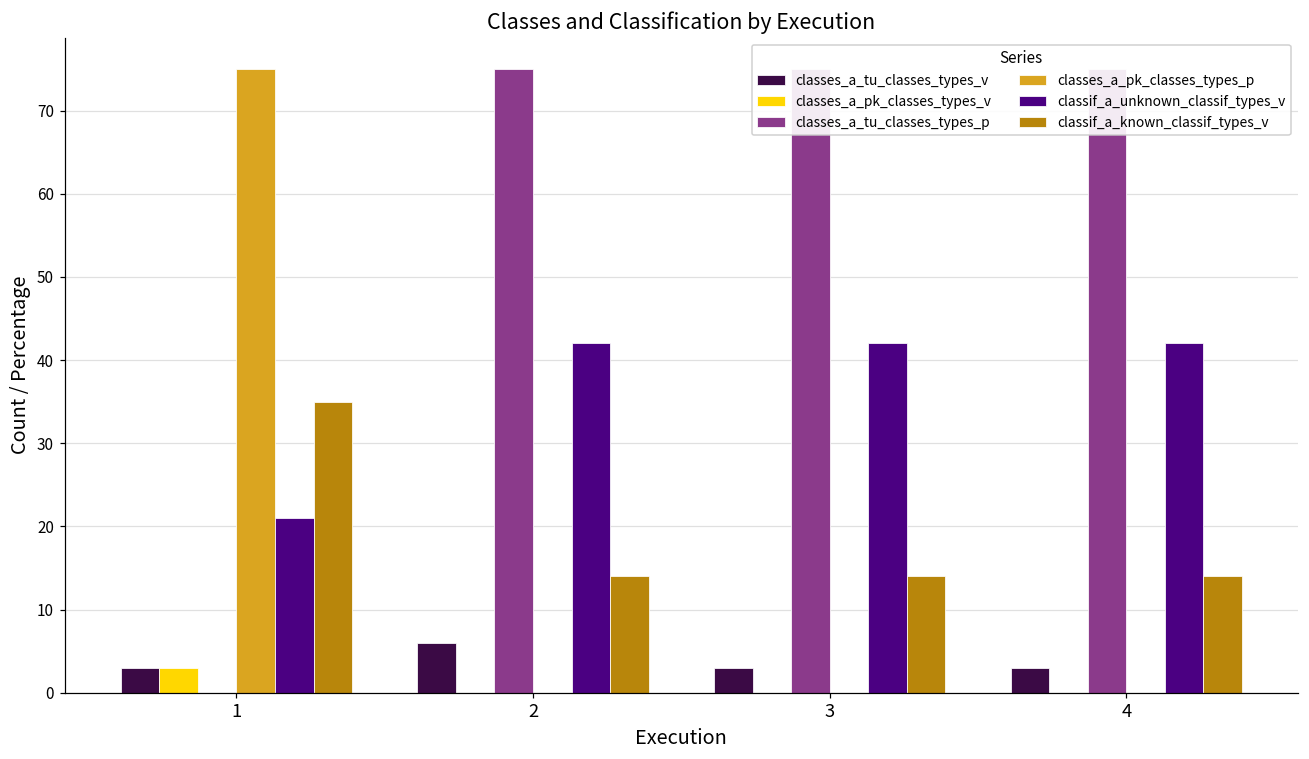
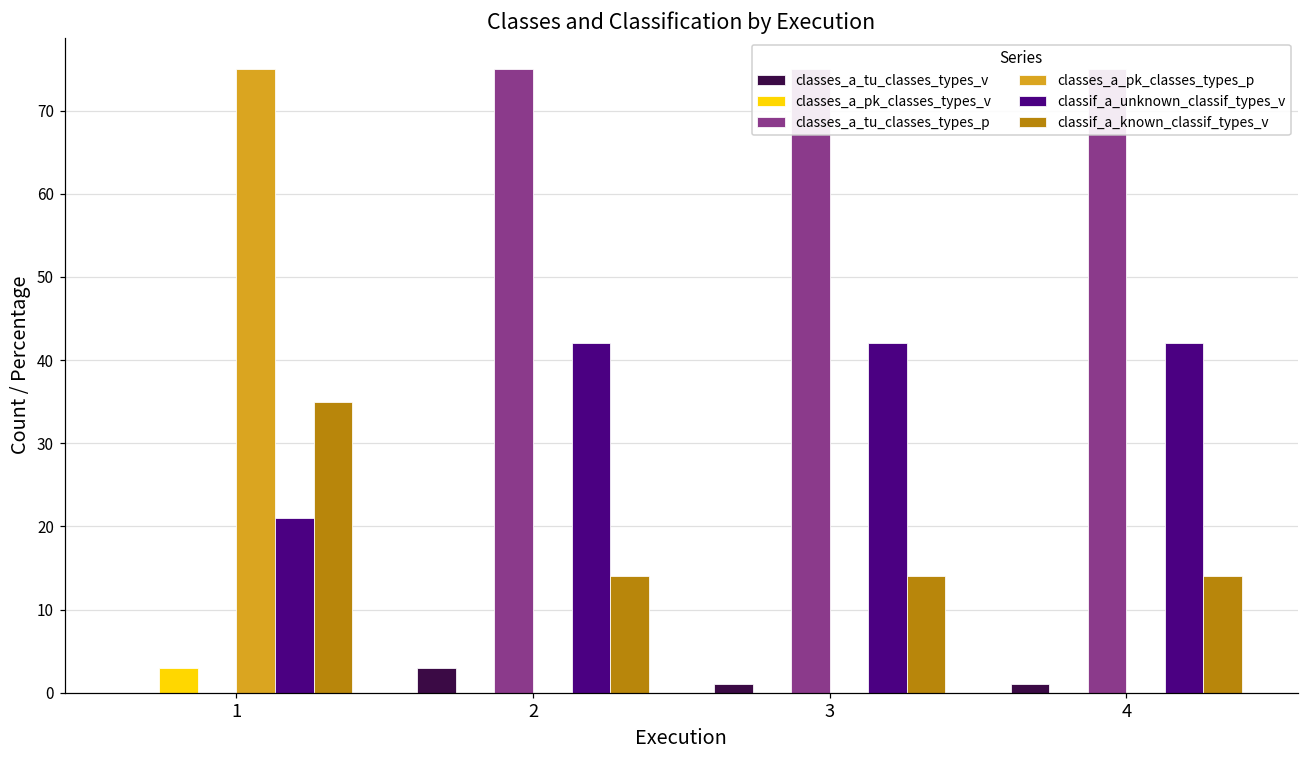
  {
    "classes_a_tu_classes_types_v": {
-     "1": 3,
-     "2": 6,
-     "3": 3,
-     "4": 3
+     "1": 0,
+     "2": 3,
+     "3": 1,
+     "4": 1
    },
    "classes_a_pk_classes_types_v": {
      "1": 3,
      "2": 0,
      "3": 0,
      "4": 0
    },
    "classes_a_tu_classes_types_p": {
      "1": 0,
      "2": 75
    },
    "classif_a_unknown_classif_types_v": {
      "1": 21,
      "2": 42,
      "3": 42,
      "4": 42
    }
  }
